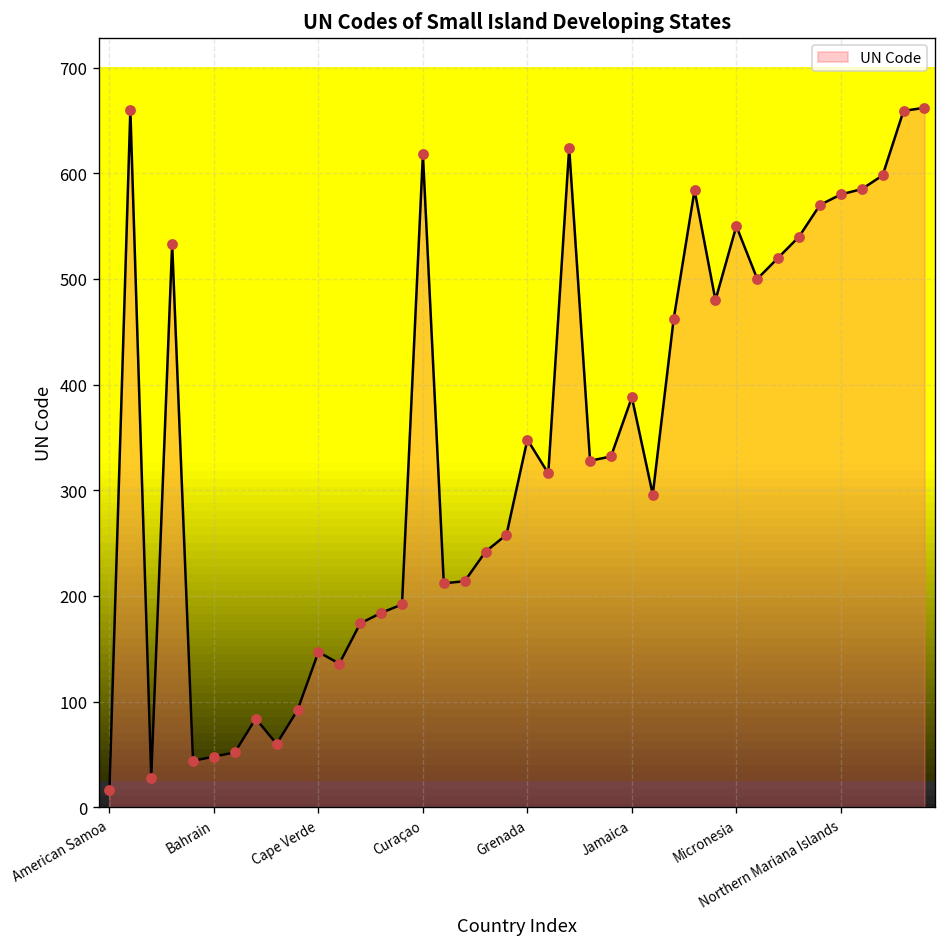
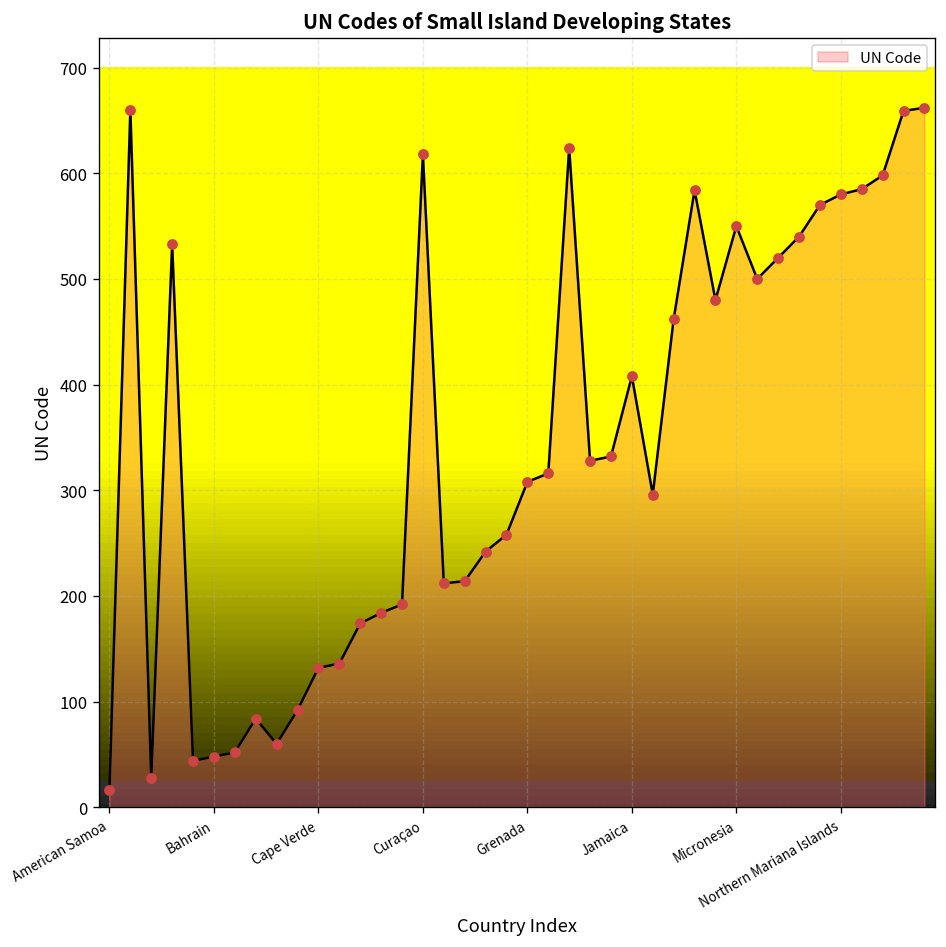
  {
    "American Samoa": 20,
    "Bahrain": 50,
-   "Cape Verde": 150,
+   "Cape Verde": 130,
    "Curaçao": 620,
-   "Grenada": 350,
-   "Jamaica": 390,
+   "Grenada": 310,
+   "Jamaica": 410,
    "Micronesia": 550,
    "Northern Mariana Islands": 580
  }
